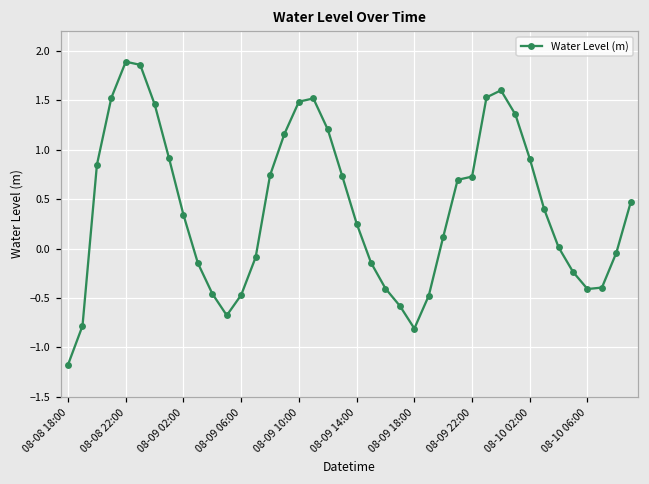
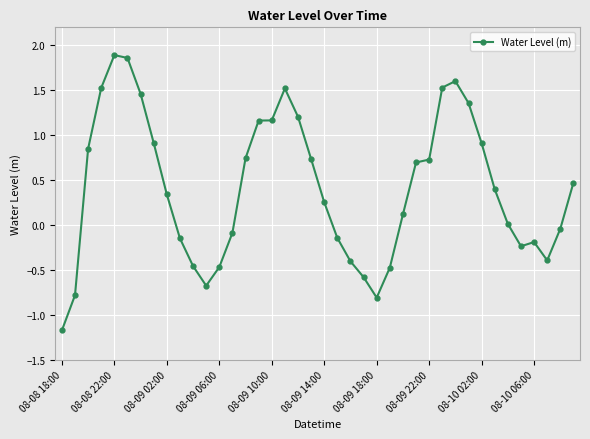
  {
    "08-08 18:00": -1.2,
    "08-08 22:00": 1.9,
    "08-09 02:00": 0.3,
    "08-09 06:00": -0.5,
-   "08-09 10:00": 1.5,
+   "08-09 10:00": 1.2,
    "08-09 14:00": 0.3,
    "08-09 18:00": -0.8,
    "08-09 22:00": 0.7,
    "08-10 02:00": 0.9,
-   "08-10 06:00": -0.4
+   "08-10 06:00": -0.2
  }
